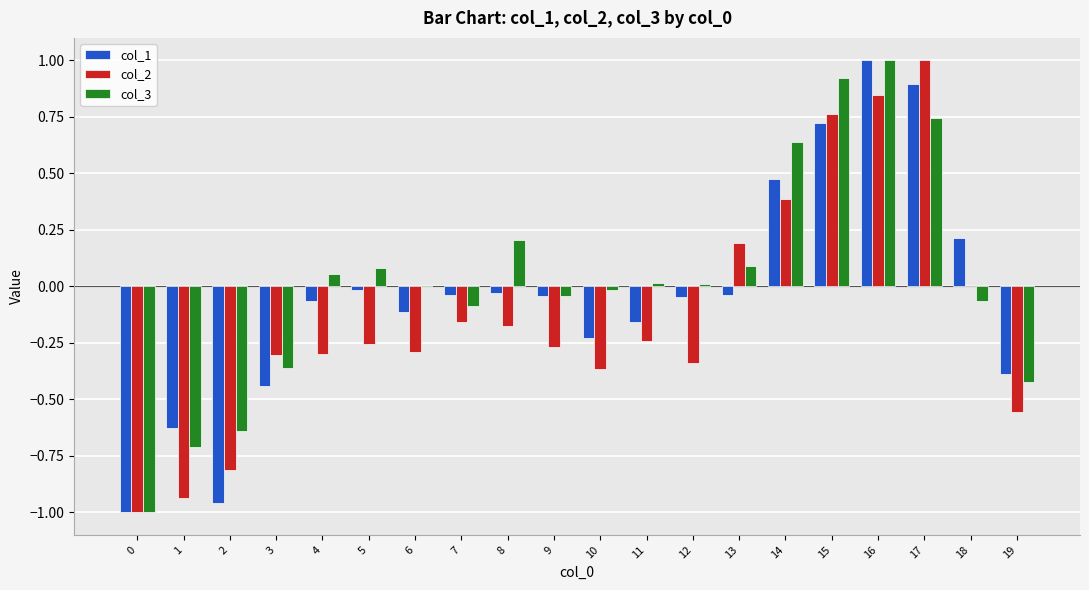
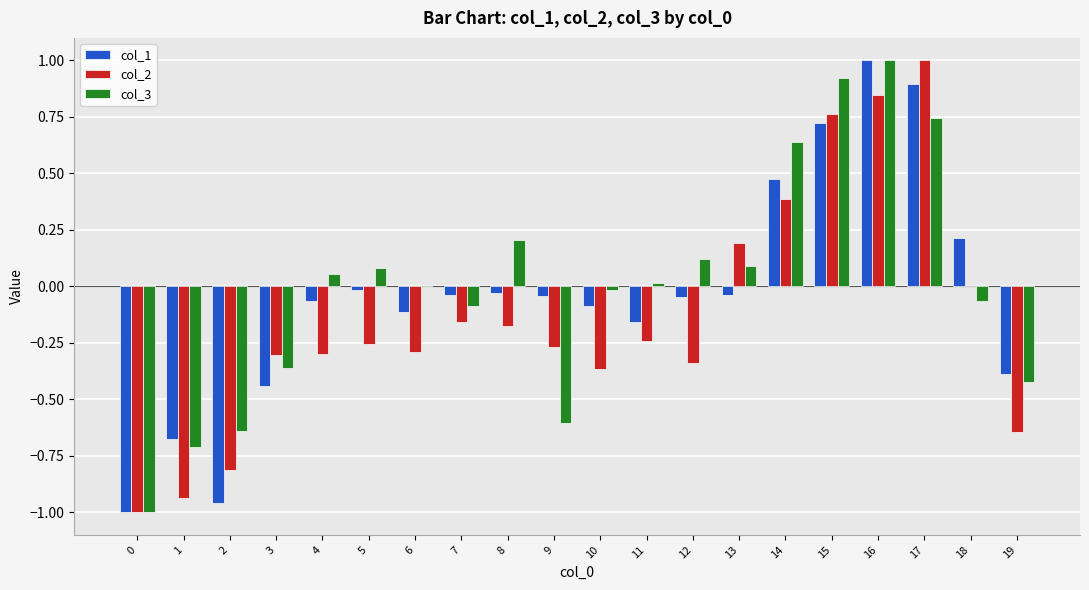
  {
    "col_1": {
      "0": -1.00,
-     "1": -0.63,
+     "1": -0.68,
      "2": -0.96,
      "3": -0.44,
      "4": -0.06,
      "5": -0.02,
      "6": -0.11,
      "7": -0.04,
      "8": -0.03,
      "9": -0.04,
-     "10": -0.23,
+     "10": -0.08,
      "11": -0.16,
      "12": -0.05,
      "13": -0.04,
      "14": 0.47,
      "15": 0.72,
      "16": 1.00,
      "17": 0.89,
      "18": 0.22,
      "19": -0.39
    },
    "col_2": {
      "0": -1.00,
      "1": -0.93,
      "2": -0.81,
      "3": -0.30,
      "4": -0.30,
      "5": -0.25,
      "6": -0.29,
      "7": -0.16,
      "8": -0.17,
      "9": -0.27,
      "10": -0.37,
      "11": -0.24,
      "12": -0.34,
      "13": 0.19,
      "14": 0.39,
      "15": 0.76,
      "16": 0.85,
      "17": 1.00,
-     "19": -0.56
+     "19": -0.64
    },
    "col_3": {
      "0": -1.00,
      "1": -0.71,
      "2": -0.64,
      "3": -0.36,
      "4": 0.06,
      "5": 0.08,
      "7": -0.09,
      "8": 0.21,
-     "9": -0.04,
+     "9": -0.60,
      "10": -0.02,
      "11": 0.02,
-     "12": 0.01,
+     "12": 0.12,
      "13": 0.09,
      "14": 0.64,
      "15": 0.92,
      "16": 1.00,
      "17": 0.74,
      "18": -0.06,
      "19": -0.43
    }
  }
